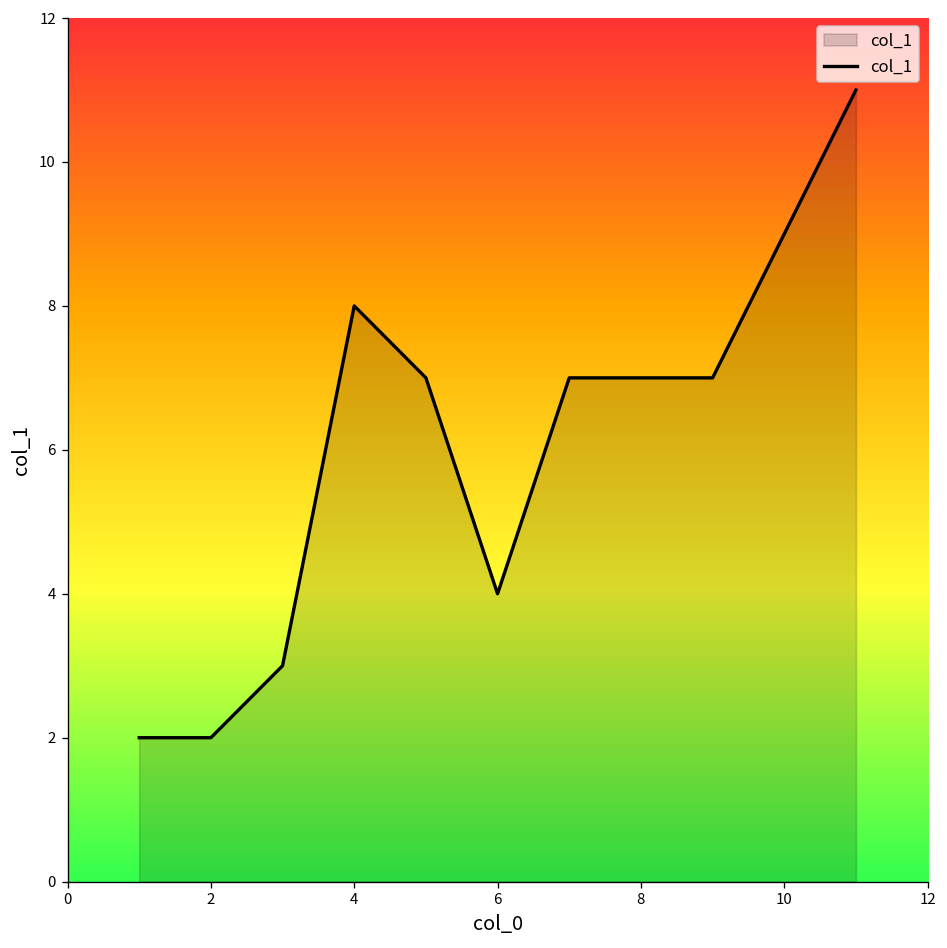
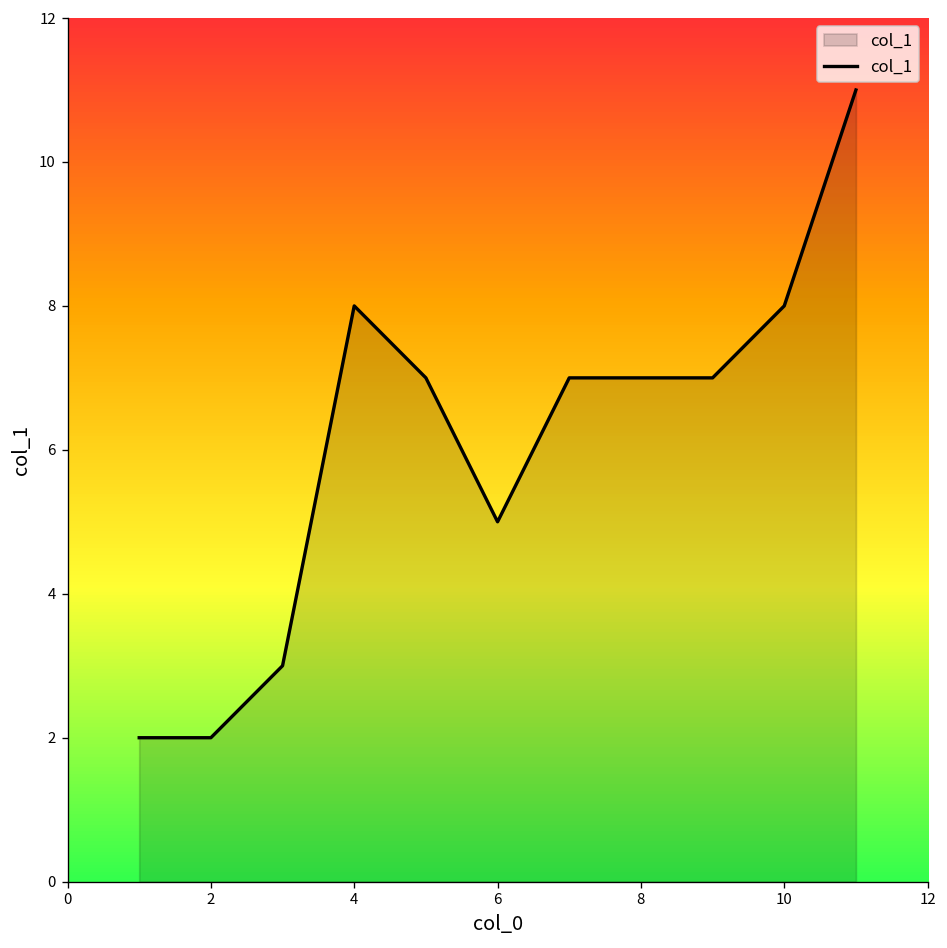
  {
    "2": 2,
    "4": 8,
-   "6": 4,
+   "6": 5,
    "8": 7,
-   "10": 9
+   "10": 8
  }
